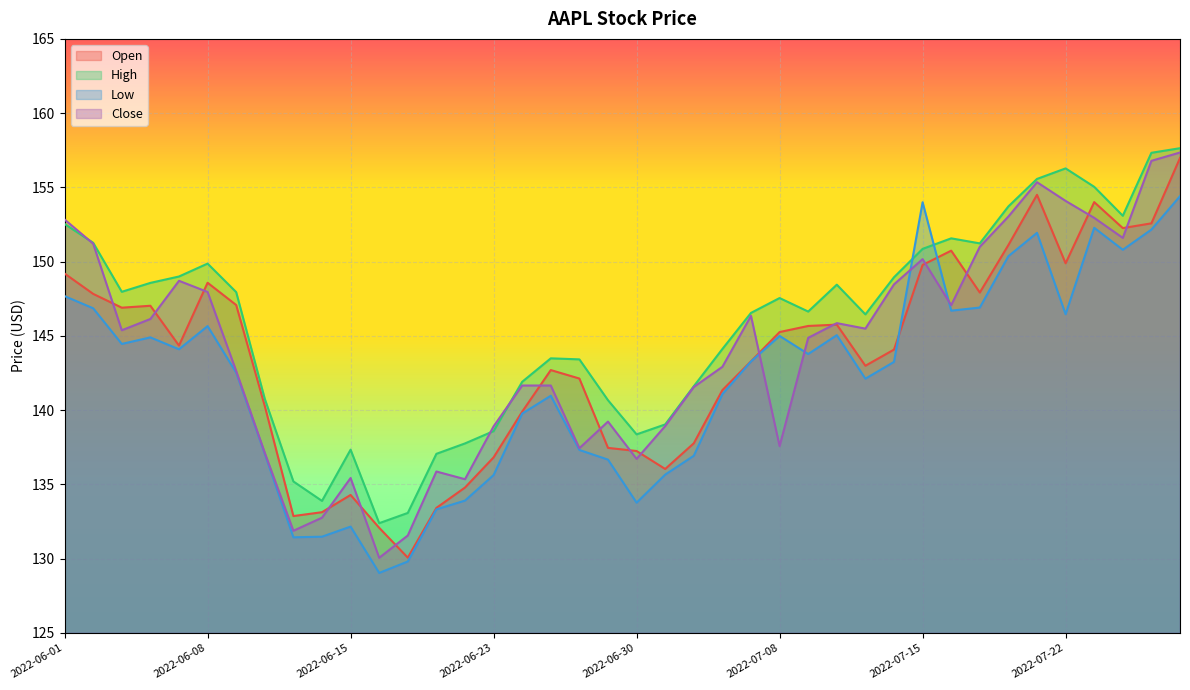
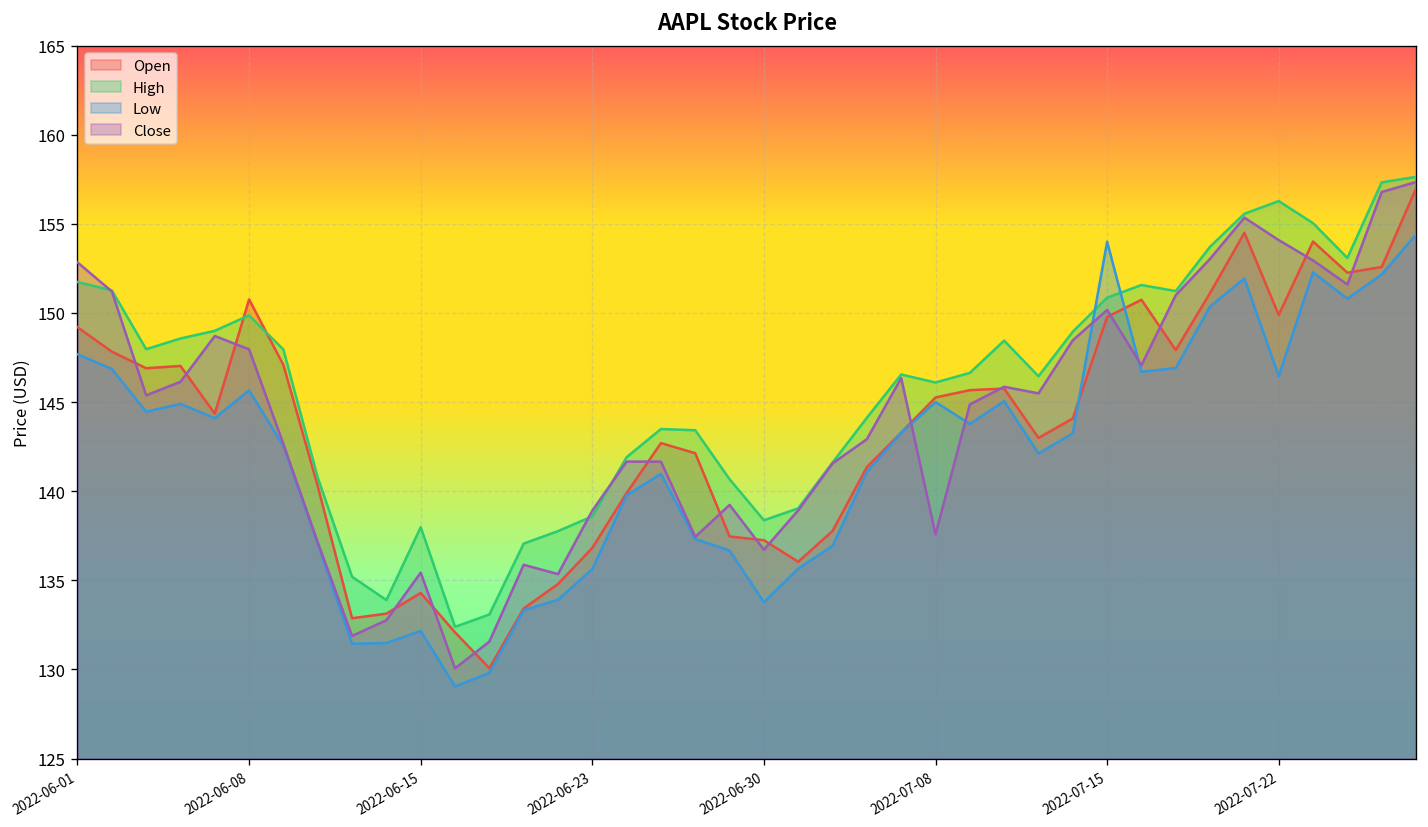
  {
    "Open": {
      "2022-06-01": 149.2,
-     "2022-06-08": 148.6,
+     "2022-06-08": 150.8,
      "2022-06-15": 134.3,
      "2022-06-23": 136.8,
      "2022-06-30": 137.3,
      "2022-07-08": 145.3,
      "2022-07-15": 149.8,
      "2022-07-22": 149.9
    },
    "High": {
-     "2022-06-01": 152.5,
+     "2022-06-01": 151.7,
      "2022-06-08": 149.9,
-     "2022-06-15": 137.3,
+     "2022-06-15": 138.0,
      "2022-06-23": 138.6,
      "2022-06-30": 138.4,
-     "2022-07-08": 147.6,
+     "2022-07-08": 146.1,
      "2022-07-15": 150.9,
      "2022-07-22": 156.3
    },
    "Low": {
      "2022-06-01": 147.7,
      "2022-06-08": 145.7,
      "2022-06-15": 132.2,
      "2022-06-23": 135.6,
      "2022-06-30": 133.8,
      "2022-07-08": 145.0,
      "2022-07-15": 154.0,
      "2022-07-22": 146.5
    },
    "Close": {
      "2022-06-01": 152.8,
      "2022-06-08": 148.0,
      "2022-06-15": 135.4,
      "2022-06-23": 138.9,
      "2022-06-30": 136.7,
      "2022-07-08": 137.6,
      "2022-07-15": 150.2,
      "2022-07-22": 154.1
    }
  }
